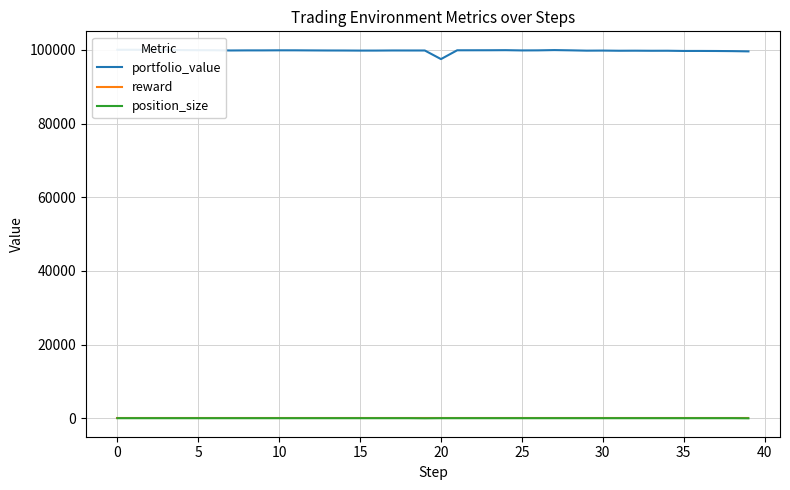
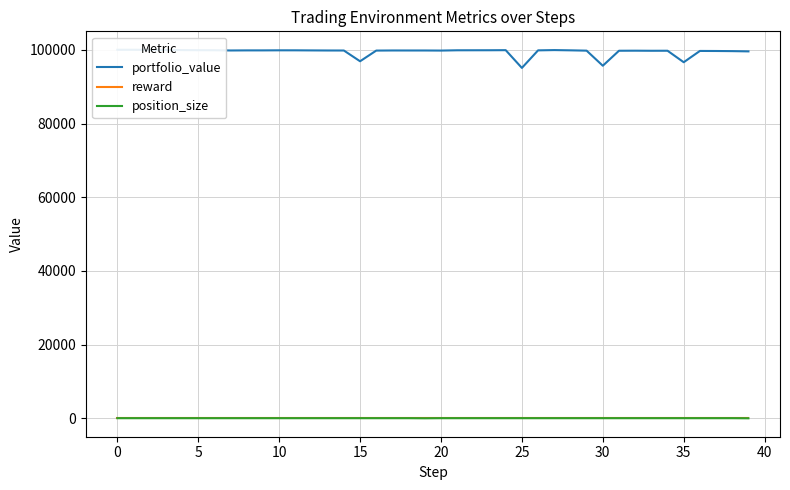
  {
    "portfolio_value": {
      "10": 100000,
-     "15": 100000,
-     "20": 97000,
-     "25": 100000,
-     "30": 100000,
-     "35": 100000
+     "15": 97000,
+     "20": 100000,
+     "25": 95000,
+     "30": 96000,
+     "35": 97000
    },
    "position_size": {
      "0": 0,
      "5": 0,
      "10": 0,
      "15": 0,
      "20": 0,
      "25": 0,
      "30": 0,
      "35": 0
    }
  }
